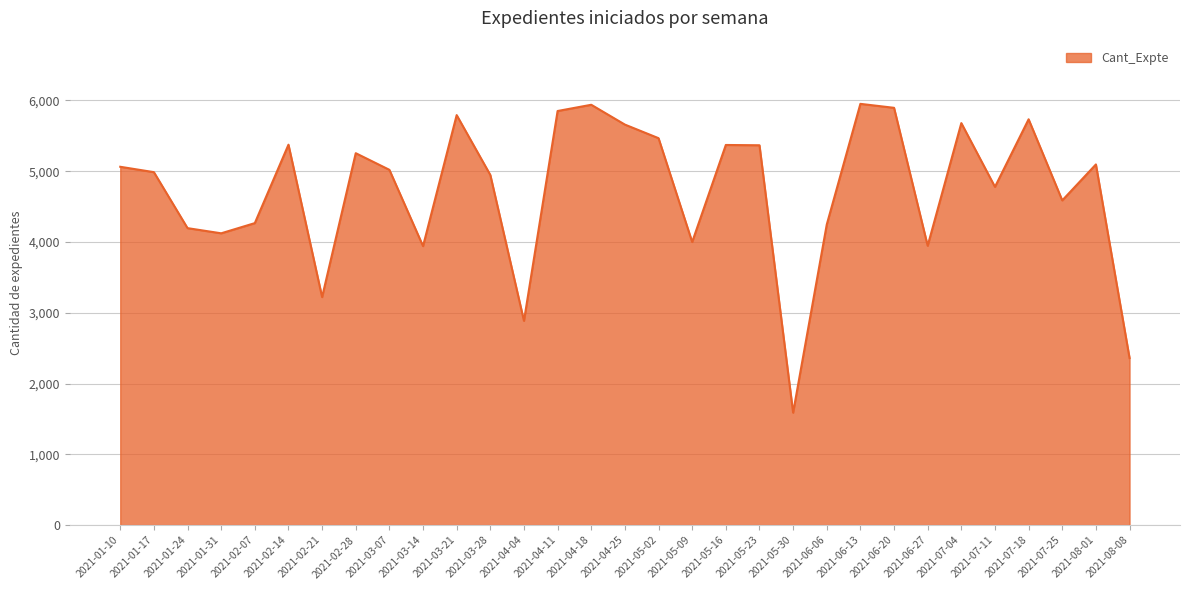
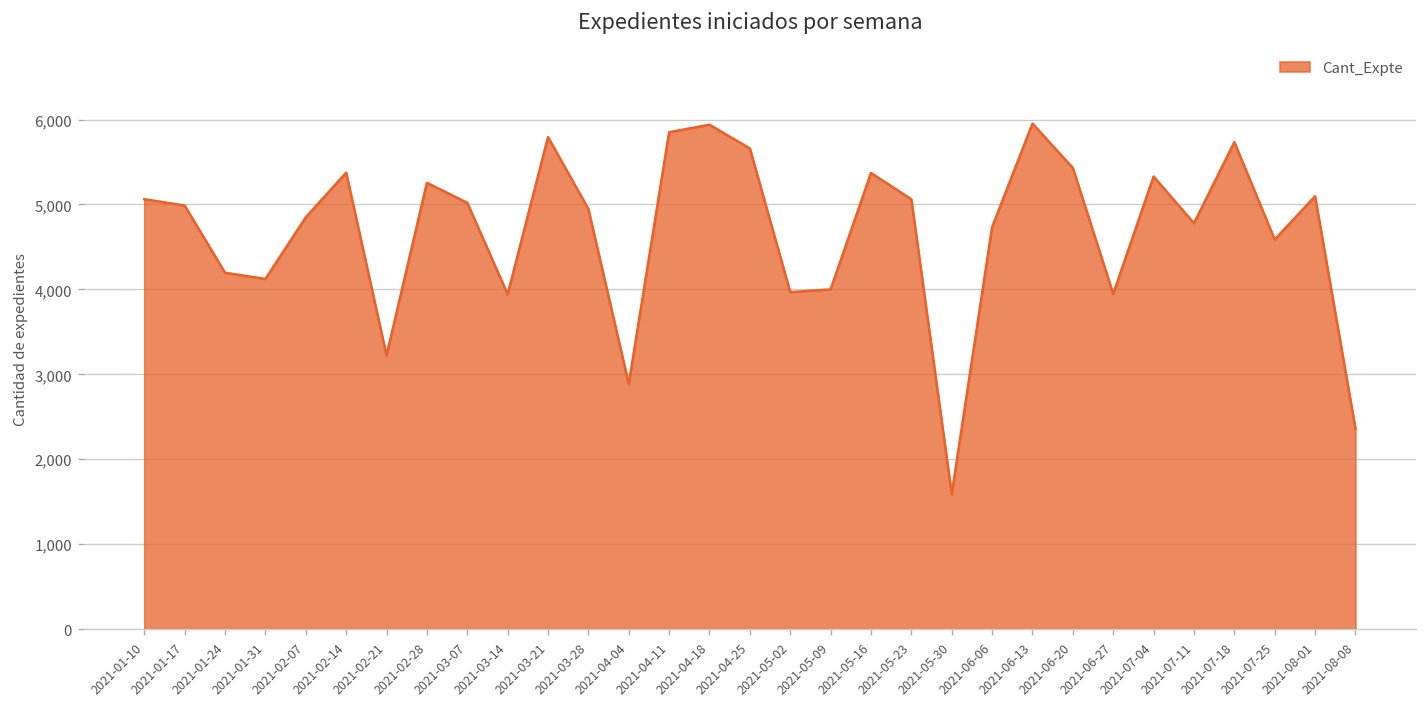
  {
    "2021-01-10": "5,100",
    "2021-01-17": "5,000",
    "2021-01-24": "4,200",
    "2021-01-31": "4,100",
-   "2021-02-07": "4,300",
+   "2021-02-07": "4,800",
    "2021-02-14": "5,400",
    "2021-02-21": "3,200",
    "2021-02-28": "5,300",
    "2021-03-07": "5,000",
    "2021-03-14": "3,900",
    "2021-03-21": "5,800",
    "2021-03-28": "4,900",
    "2021-04-04": "2,900",
    "2021-04-11": "5,900",
    "2021-04-18": "5,900",
    "2021-04-25": "5,700",
-   "2021-05-02": "5,500",
+   "2021-05-02": "4,000",
    "2021-05-09": "4,000",
    "2021-05-16": "5,400",
-   "2021-05-23": "5,400",
+   "2021-05-23": "5,100",
    "2021-05-30": "1,600",
-   "2021-06-06": "4,200",
+   "2021-06-06": "4,700",
    "2021-06-13": "6,000",
-   "2021-06-20": "5,900",
+   "2021-06-20": "5,400",
    "2021-06-27": "3,900",
-   "2021-07-04": "5,700",
+   "2021-07-04": "5,300",
    "2021-07-11": "4,800",
    "2021-07-18": "5,700",
    "2021-07-25": "4,600",
    "2021-08-01": "5,100",
    "2021-08-08": "2,400"
  }
